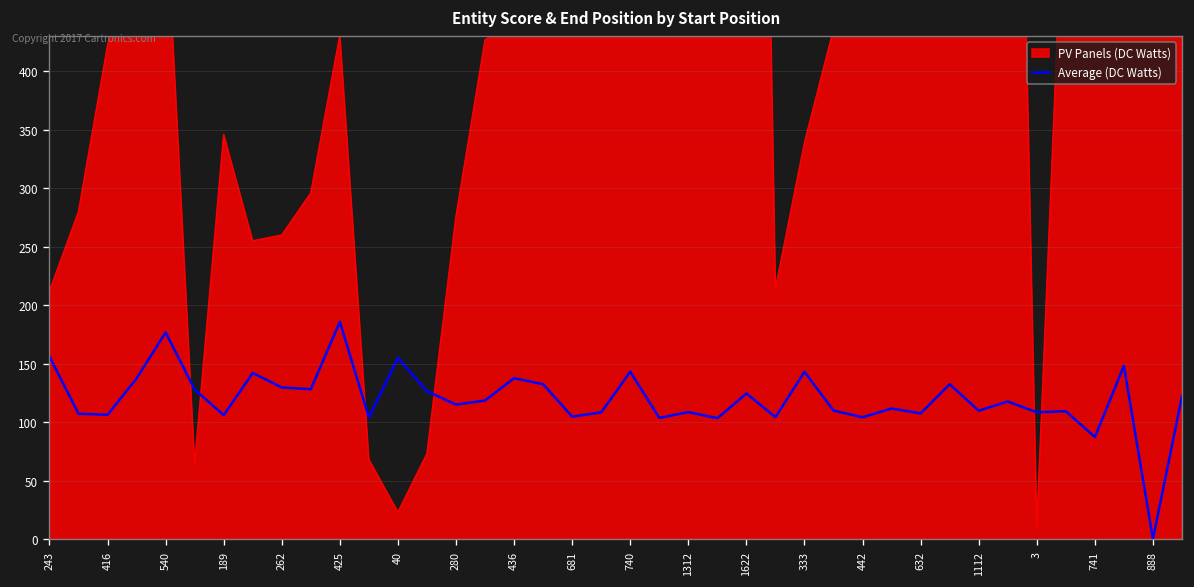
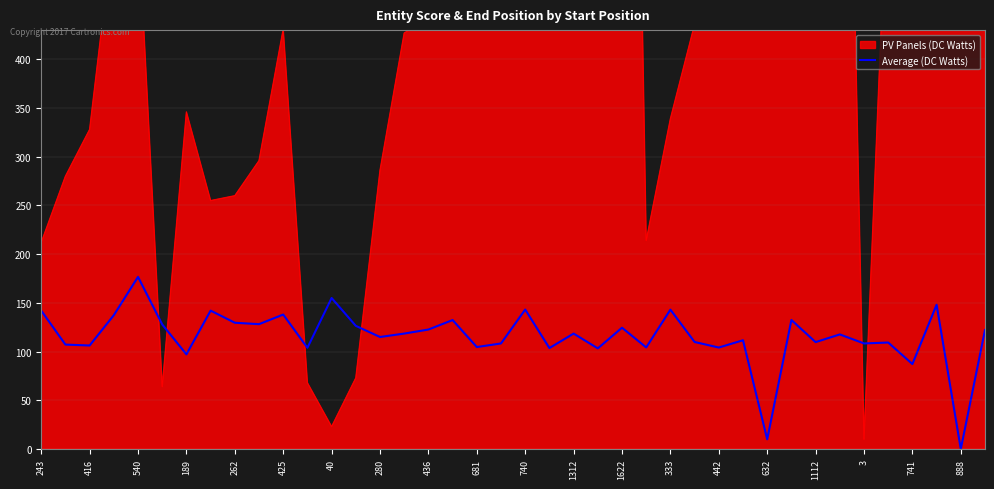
  {
    "PV Panels (DC Watts)": {
      "243": 210,
-     "416": 420,
+     "416": 330,
      "189": 350,
      "262": 260,
      "425": 430,
      "40": 20,
-     "280": 280,
+     "280": 290,
      "333": 340
    },
    "Average (DC Watts)": {
-     "243": 160,
+     "243": 140,
      "416": 110,
      "540": 180,
-     "189": 110,
+     "189": 100,
      "262": 130,
-     "425": 190,
+     "425": 140,
      "40": 160,
      "280": 110,
-     "436": 140,
+     "436": 120,
      "681": 100,
      "740": 140,
-     "1312": 110,
+     "1312": 120,
      "1622": 120,
      "333": 140,
      "442": 100,
-     "632": 110,
+     "632": 10,
      "1112": 110,
      "741": 90,
      "888": 0
    }
  }
